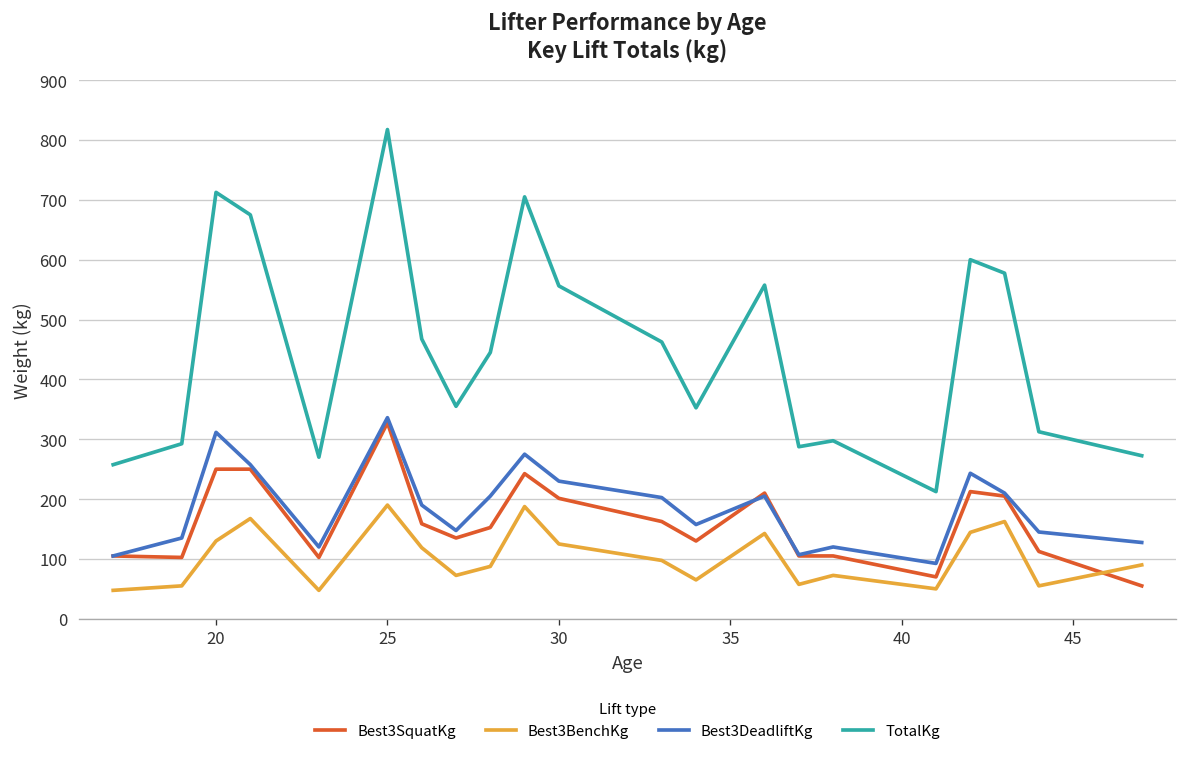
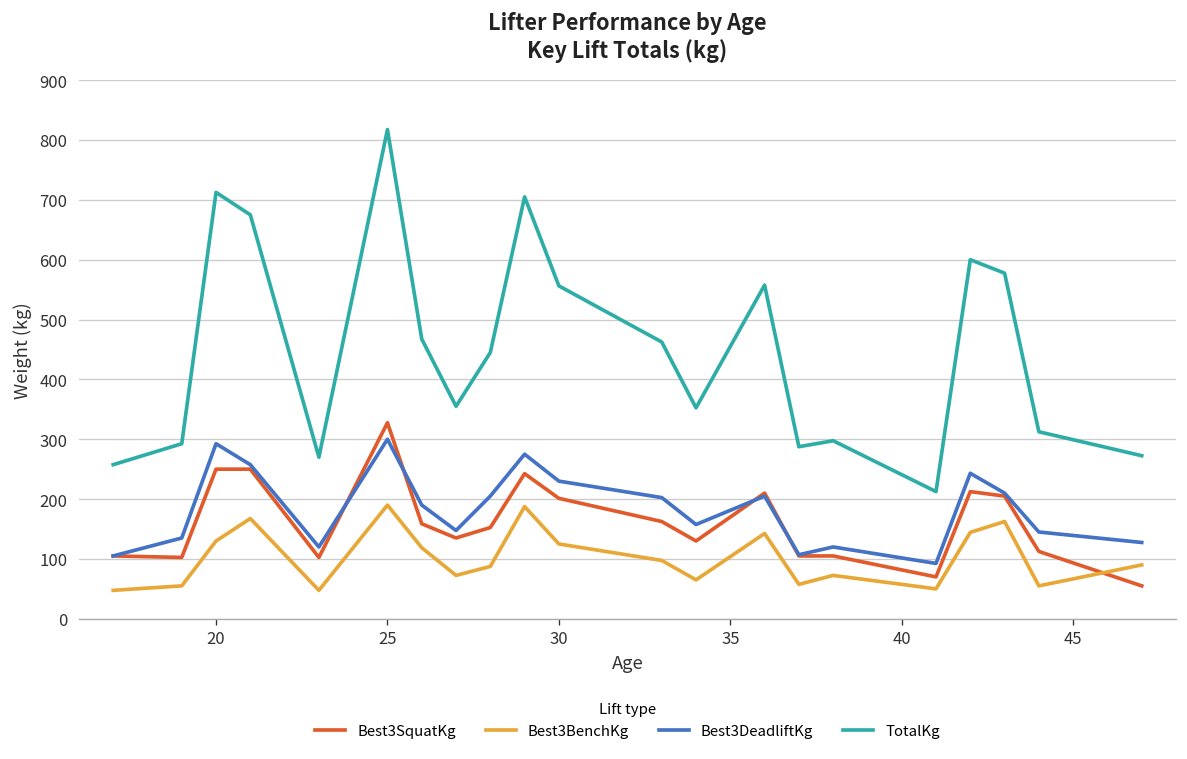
  {
    "Best3SquatKg": {
      "20": 250,
      "25": 330,
      "30": 200
    },
    "Best3BenchKg": {
      "20": 130,
      "25": 190,
      "30": 130
    },
    "Best3DeadliftKg": {
-     "20": 310,
-     "25": 340,
+     "20": 290,
+     "25": 300,
      "30": 230
    },
    "TotalKg": {
      "20": 710,
      "25": 820,
      "30": 560
    }
  }
